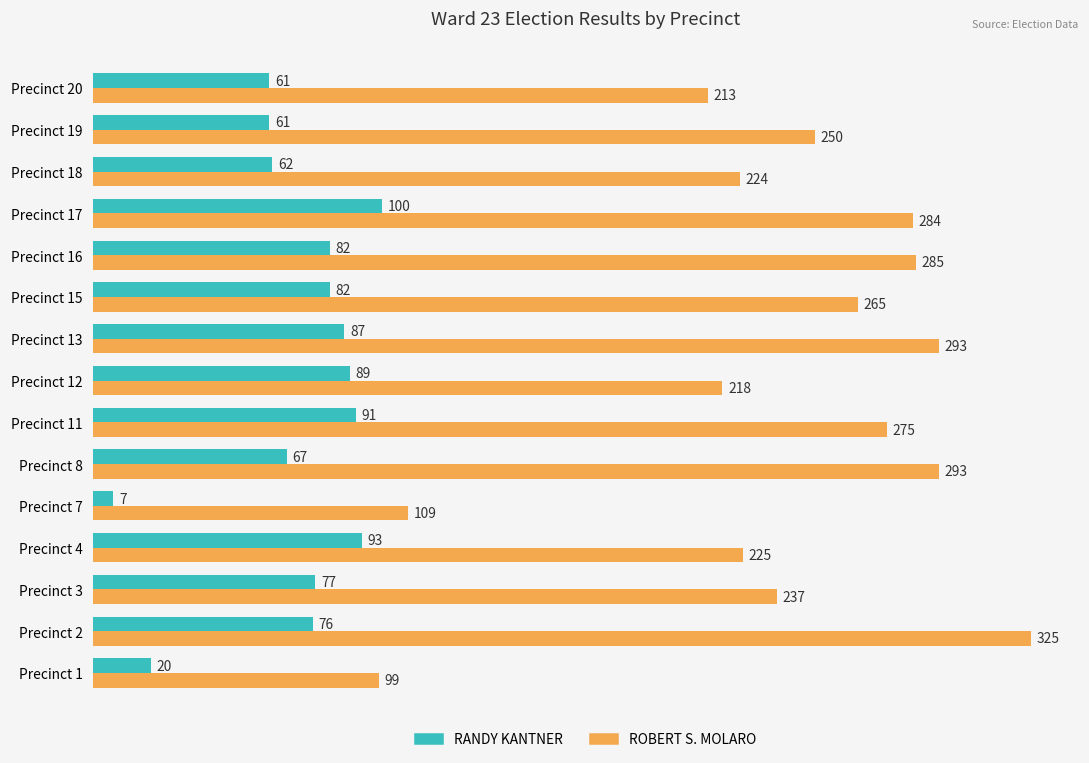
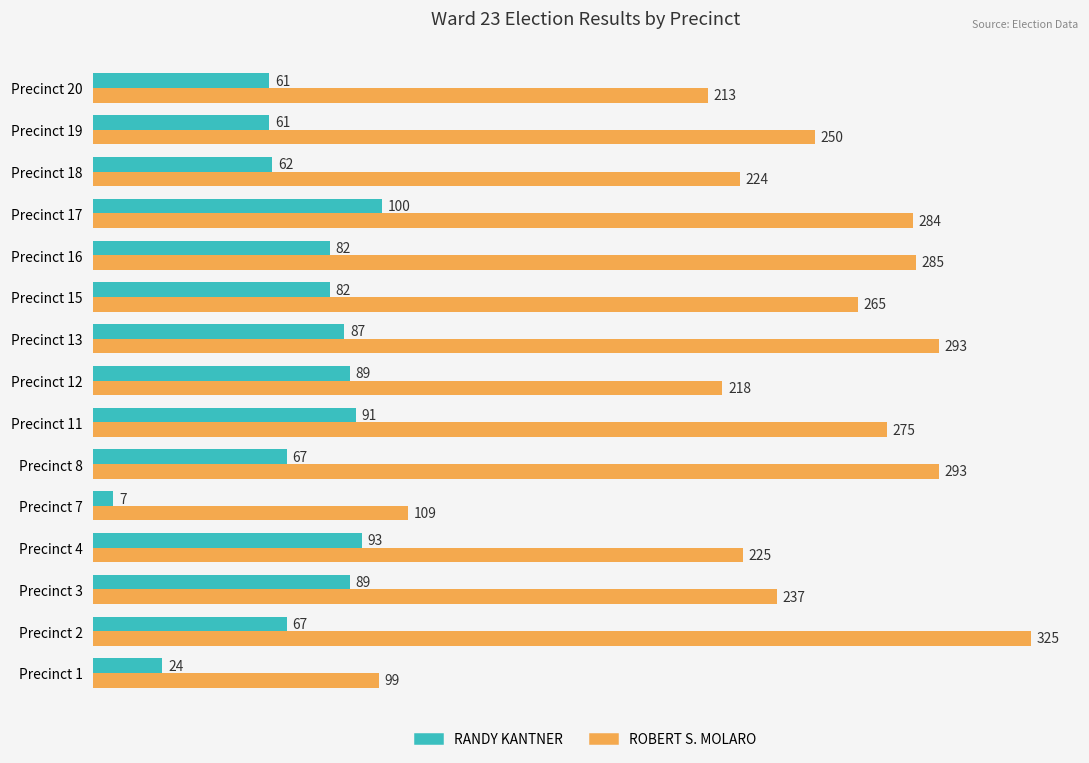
  {
    "RANDY KANTNER": {
      "Precinct 20": 61,
      "Precinct 19": 61,
      "Precinct 18": 62,
      "Precinct 17": 100,
      "Precinct 16": 82,
      "Precinct 15": 82,
      "Precinct 13": 87,
      "Precinct 12": 89,
      "Precinct 11": 91,
      "Precinct 8": 67,
      "Precinct 7": 7,
      "Precinct 4": 93,
-     "Precinct 3": 77,
-     "Precinct 2": 76,
-     "Precinct 1": 20
+     "Precinct 3": 89,
+     "Precinct 2": 67,
+     "Precinct 1": 24
    },
    "ROBERT S. MOLARO": {
      "Precinct 20": 213,
      "Precinct 19": 250,
      "Precinct 18": 224,
      "Precinct 17": 284,
      "Precinct 16": 285,
      "Precinct 15": 265,
      "Precinct 13": 293,
      "Precinct 12": 218,
      "Precinct 11": 275,
      "Precinct 8": 293,
      "Precinct 7": 109,
      "Precinct 4": 225,
      "Precinct 3": 237,
      "Precinct 2": 325,
      "Precinct 1": 99
    }
  }
